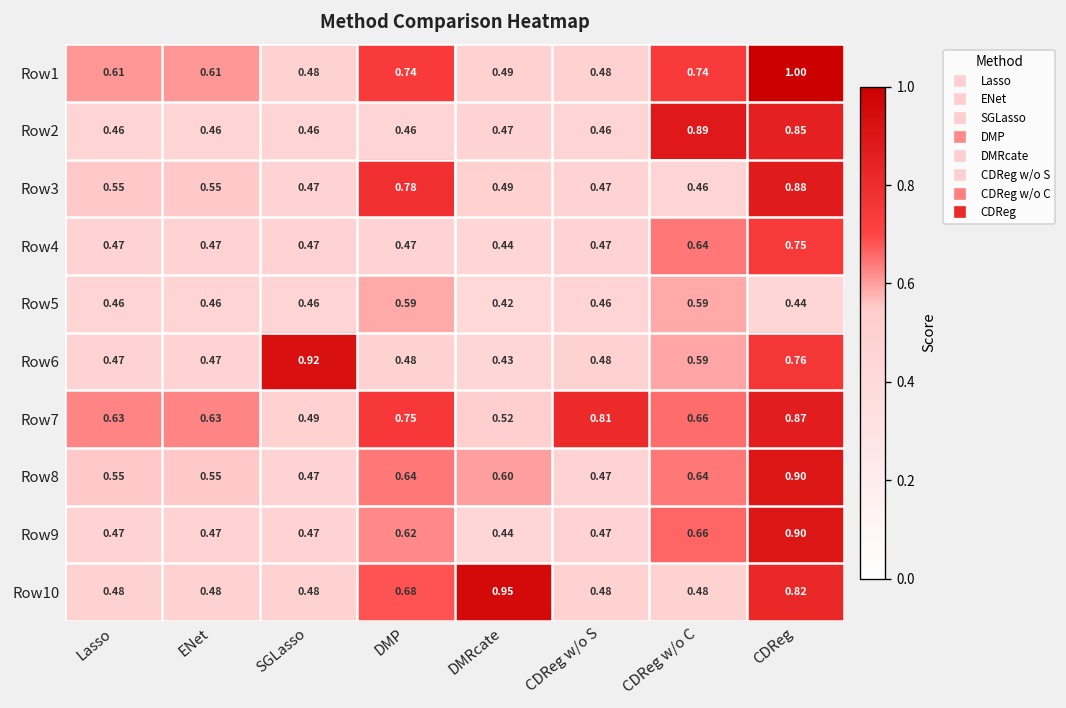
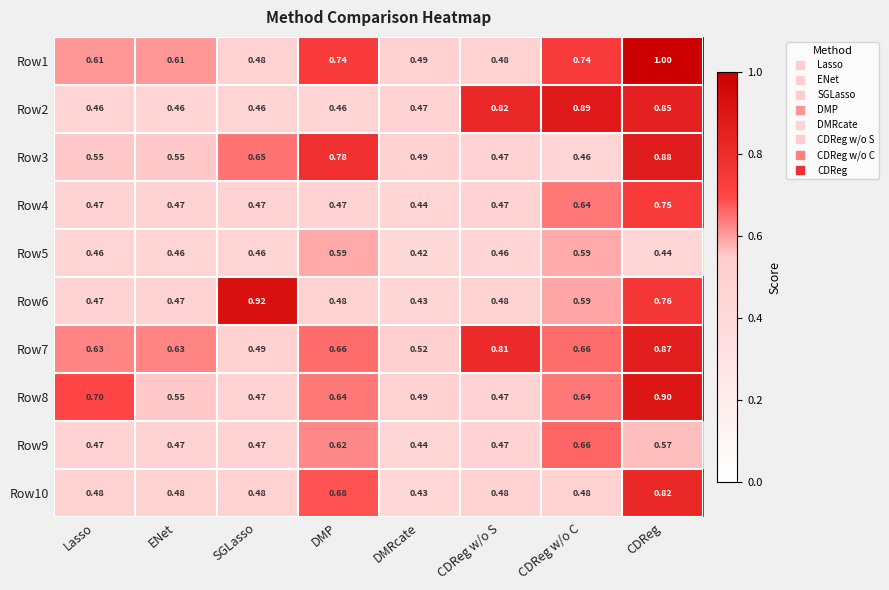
  {
    "Row1": {
      "Lasso": 0.61,
      "ENet": 0.61,
      "SGLasso": 0.48,
      "DMP": 0.74,
      "DMRcate": 0.49,
      "CDReg w/o S": 0.48,
      "CDReg w/o C": 0.74,
      "CDReg": 1.00
    },
    "Row2": {
      "Lasso": 0.46,
      "ENet": 0.46,
      "SGLasso": 0.46,
      "DMP": 0.46,
      "DMRcate": 0.47,
-     "CDReg w/o S": 0.46,
+     "CDReg w/o S": 0.82,
      "CDReg w/o C": 0.89,
      "CDReg": 0.85
    },
    "Row3": {
      "Lasso": 0.55,
      "ENet": 0.55,
-     "SGLasso": 0.47,
+     "SGLasso": 0.65,
      "DMP": 0.78,
      "DMRcate": 0.49,
      "CDReg w/o S": 0.47,
      "CDReg w/o C": 0.46,
      "CDReg": 0.88
    },
    "Row4": {
      "Lasso": 0.47,
      "ENet": 0.47,
      "SGLasso": 0.47,
      "DMP": 0.47,
      "DMRcate": 0.44,
      "CDReg w/o S": 0.47,
      "CDReg w/o C": 0.64,
      "CDReg": 0.75
    },
    "Row5": {
      "Lasso": 0.46,
      "ENet": 0.46,
      "SGLasso": 0.46,
      "DMP": 0.59,
      "DMRcate": 0.42,
      "CDReg w/o S": 0.46,
      "CDReg w/o C": 0.59,
      "CDReg": 0.44
    },
    "Row6": {
      "Lasso": 0.47,
      "ENet": 0.47,
      "SGLasso": 0.92,
      "DMP": 0.48,
      "DMRcate": 0.43,
      "CDReg w/o S": 0.48,
      "CDReg w/o C": 0.59,
      "CDReg": 0.76
    },
    "Row7": {
      "Lasso": 0.63,
      "ENet": 0.63,
      "SGLasso": 0.49,
-     "DMP": 0.75,
+     "DMP": 0.66,
      "DMRcate": 0.52,
      "CDReg w/o S": 0.81,
      "CDReg w/o C": 0.66,
      "CDReg": 0.87
    },
    "Row8": {
-     "Lasso": 0.55,
+     "Lasso": 0.70,
      "ENet": 0.55,
      "SGLasso": 0.47,
      "DMP": 0.64,
-     "DMRcate": 0.60,
+     "DMRcate": 0.49,
      "CDReg w/o S": 0.47,
      "CDReg w/o C": 0.64,
      "CDReg": 0.90
    },
    "Row9": {
      "Lasso": 0.47,
      "ENet": 0.47,
      "SGLasso": 0.47,
      "DMP": 0.62,
      "DMRcate": 0.44,
      "CDReg w/o S": 0.47,
      "CDReg w/o C": 0.66,
-     "CDReg": 0.90
+     "CDReg": 0.57
    },
    "Row10": {
      "Lasso": 0.48,
      "ENet": 0.48,
      "SGLasso": 0.48,
      "DMP": 0.68,
-     "DMRcate": 0.95,
+     "DMRcate": 0.43,
      "CDReg w/o S": 0.48,
      "CDReg w/o C": 0.48,
      "CDReg": 0.82
    }
  }
